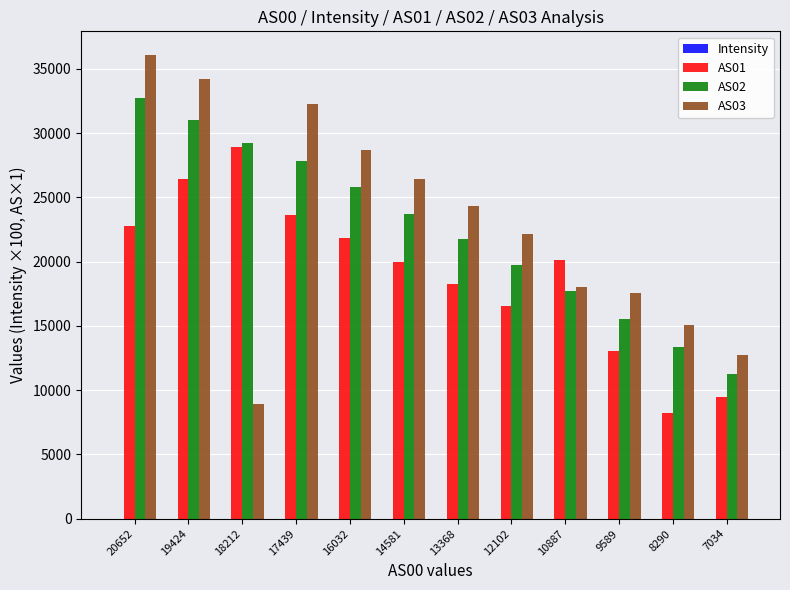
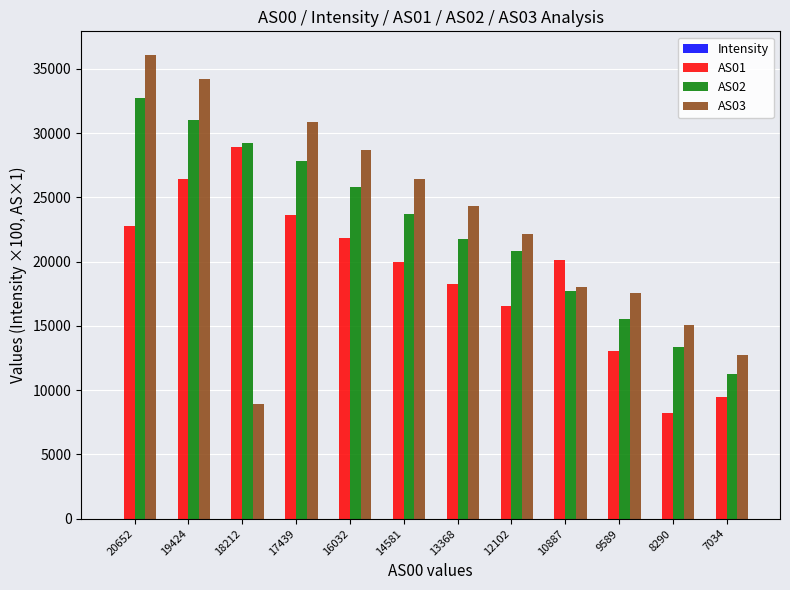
  {
    "AS01": {
      "20652": 22800,
      "19424": 26500,
      "18212": 28900,
      "17439": 23700,
      "16032": 21800,
      "14581": 19900,
      "13368": 18300,
      "12102": 16500,
      "10887": 20100,
      "9589": 13000,
      "8290": 8200,
      "7034": 9400
    },
    "AS02": {
      "20652": 32800,
      "19424": 31000,
      "18212": 29200,
      "17439": 27800,
      "16032": 25800,
      "14581": 23700,
      "13368": 21800,
-     "12102": 19800,
+     "12102": 20800,
      "10887": 17700,
      "9589": 15600,
      "8290": 13400,
      "7034": 11300
    },
    "AS03": {
      "20652": 36100,
      "19424": 34200,
      "18212": 8900,
-     "17439": 32300,
+     "17439": 30900,
      "16032": 28700,
      "14581": 26400,
      "13368": 24400,
      "12102": 22200,
      "10887": 18000,
      "9589": 17600,
      "8290": 15100,
      "7034": 12700
    }
  }
